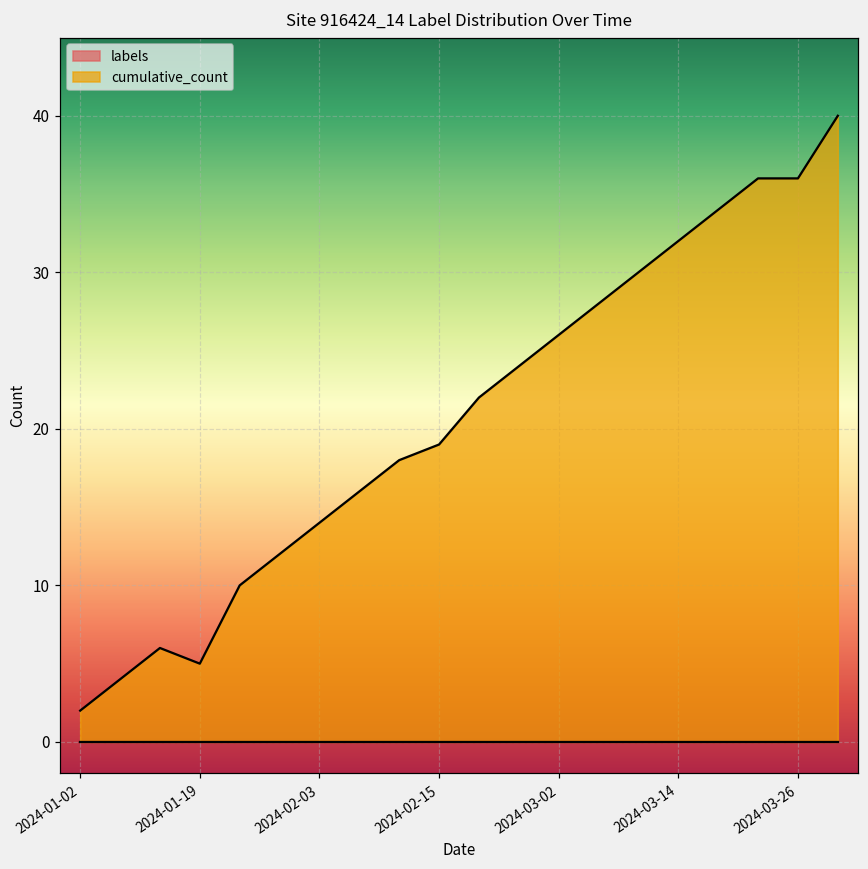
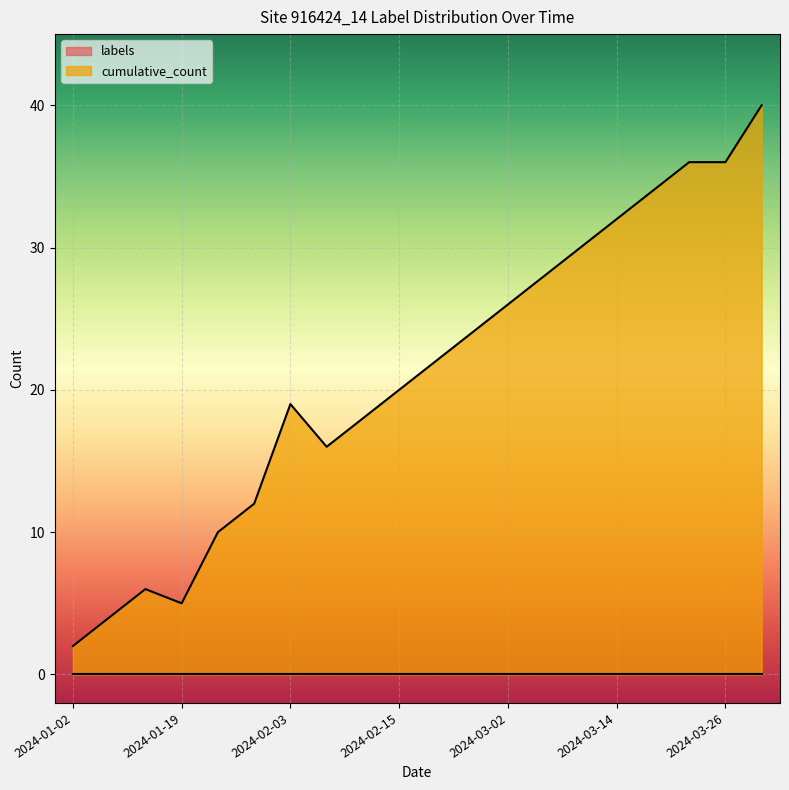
  {
    "labels": {
      "2024-01-02": 0,
      "2024-01-19": 0,
      "2024-02-03": 0,
      "2024-02-15": 0,
      "2024-03-02": 0,
      "2024-03-14": 0,
      "2024-03-26": 0
    },
    "cumulative_count": {
      "2024-01-02": 2,
      "2024-01-19": 5,
-     "2024-02-03": 14,
-     "2024-02-15": 19,
+     "2024-02-03": 19,
+     "2024-02-15": 20,
      "2024-03-02": 26,
      "2024-03-14": 32,
      "2024-03-26": 36
    }
  }
